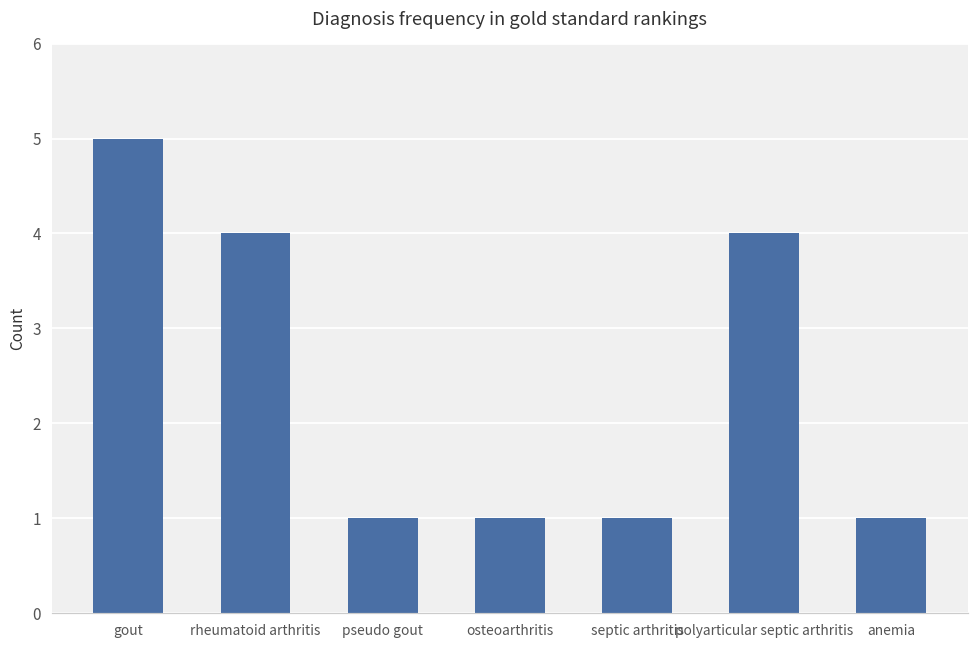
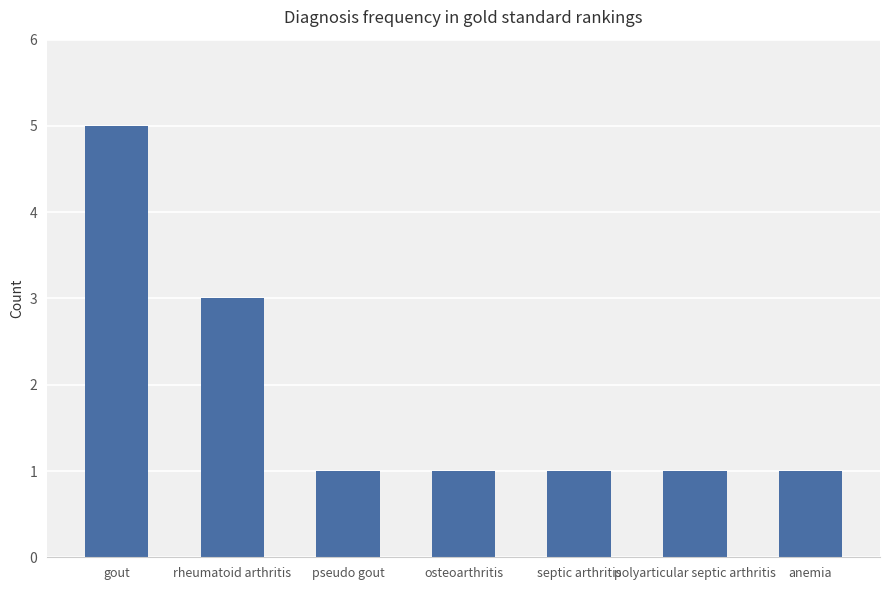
  {
    "gout": 5,
-   "rheumatoid arthritis": 4,
+   "rheumatoid arthritis": 3,
    "pseudo gout": 1,
    "osteoarthritis": 1,
    "septic arthritis": 1,
-   "polyarticular septic arthritis": 4,
+   "polyarticular septic arthritis": 1,
    "anemia": 1
  }
